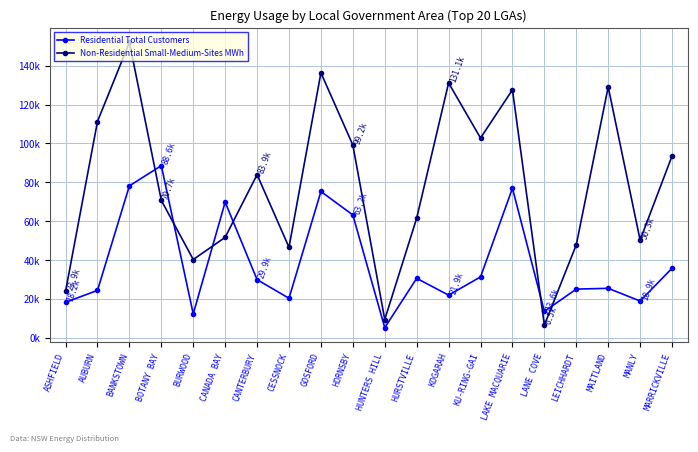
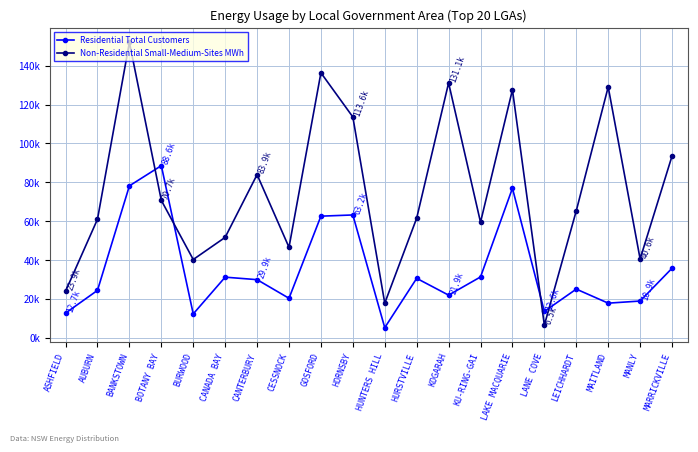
  {
    "Residential Total Customers": {
-     "ASHFIELD": "18.2k",
+     "ASHFIELD": "12.7k",
      "BOTANY BAY": "88.6k",
-     "CANADA BAY": "70000",
+     "CANADA BAY": "31000",
      "CANTERBURY": "29.9k",
-     "GOSFORD": "75000",
+     "GOSFORD": "63000",
      "HORNSBY": "63.2k",
      "KOGARAH": "21.9k",
-     "MAITLAND": "25000",
+     "MAITLAND": "18000",
      "MANLY": "18.9k"
    },
    "Non-Residential Small-Medium-Sites MWh": {
-     "AUBURN": "111000",
+     "AUBURN": "61000",
      "BOTANY BAY": "70.7k",
      "CANTERBURY": "83.9k",
-     "HORNSBY": "99.2k",
-     "HUNTERS HILL": "9000",
+     "HORNSBY": "113.6k",
+     "HUNTERS HILL": "18000",
      "KOGARAH": "131.1k",
-     "KU-RING-GAI": "103000",
-     "LEICHHARDT": "48000",
-     "MANLY": "50.3k"
+     "KU-RING-GAI": "59000",
+     "LEICHHARDT": "65000",
+     "MANLY": "40.6k"
    }
  }
